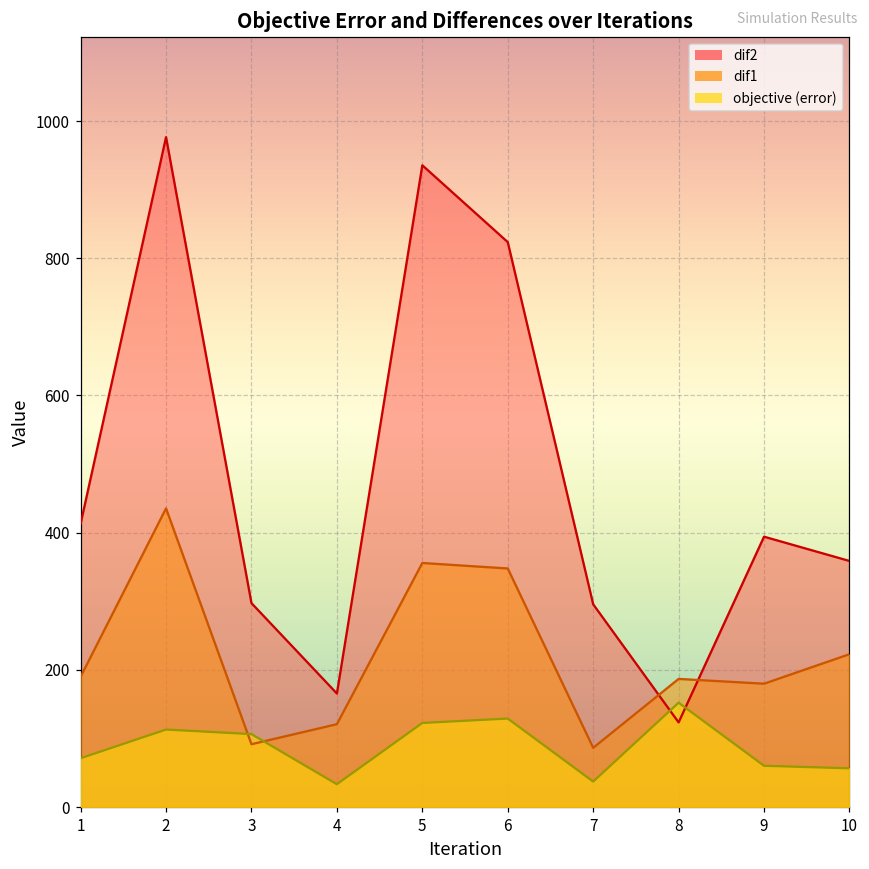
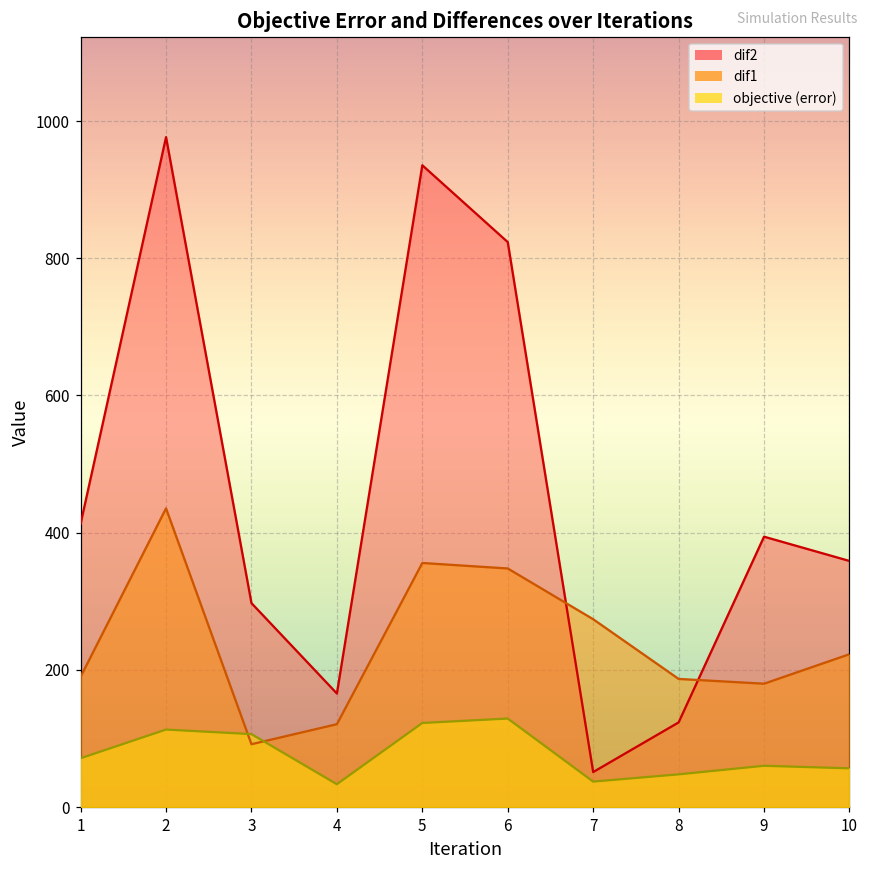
  {
    "dif2": {
      "1": 410,
      "2": 980,
      "3": 300,
      "4": 170,
      "5": 940,
      "6": 820,
-     "7": 300,
+     "7": 50,
      "8": 120,
      "9": 390,
      "10": 360
    },
    "dif1": {
      "1": 190,
      "2": 440,
      "3": 90,
      "4": 120,
      "5": 360,
      "6": 350,
-     "7": 90,
+     "7": 270,
      "8": 190,
      "9": 180,
      "10": 220
    },
    "objective (error)": {
      "1": 70,
      "2": 110,
      "3": 110,
      "4": 30,
      "5": 120,
      "6": 130,
      "7": 40,
-     "8": 150,
+     "8": 50,
      "9": 60,
      "10": 60
    }
  }
